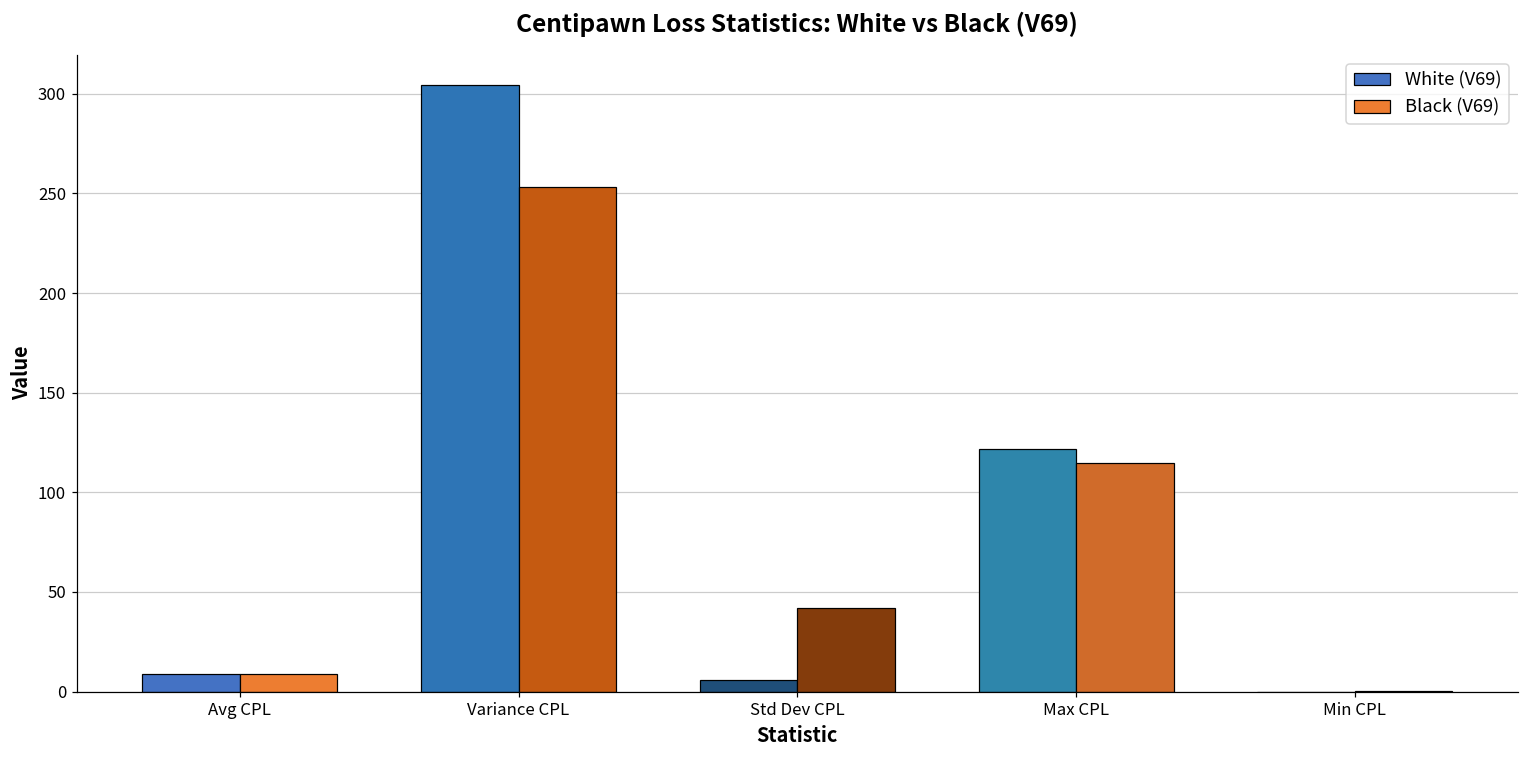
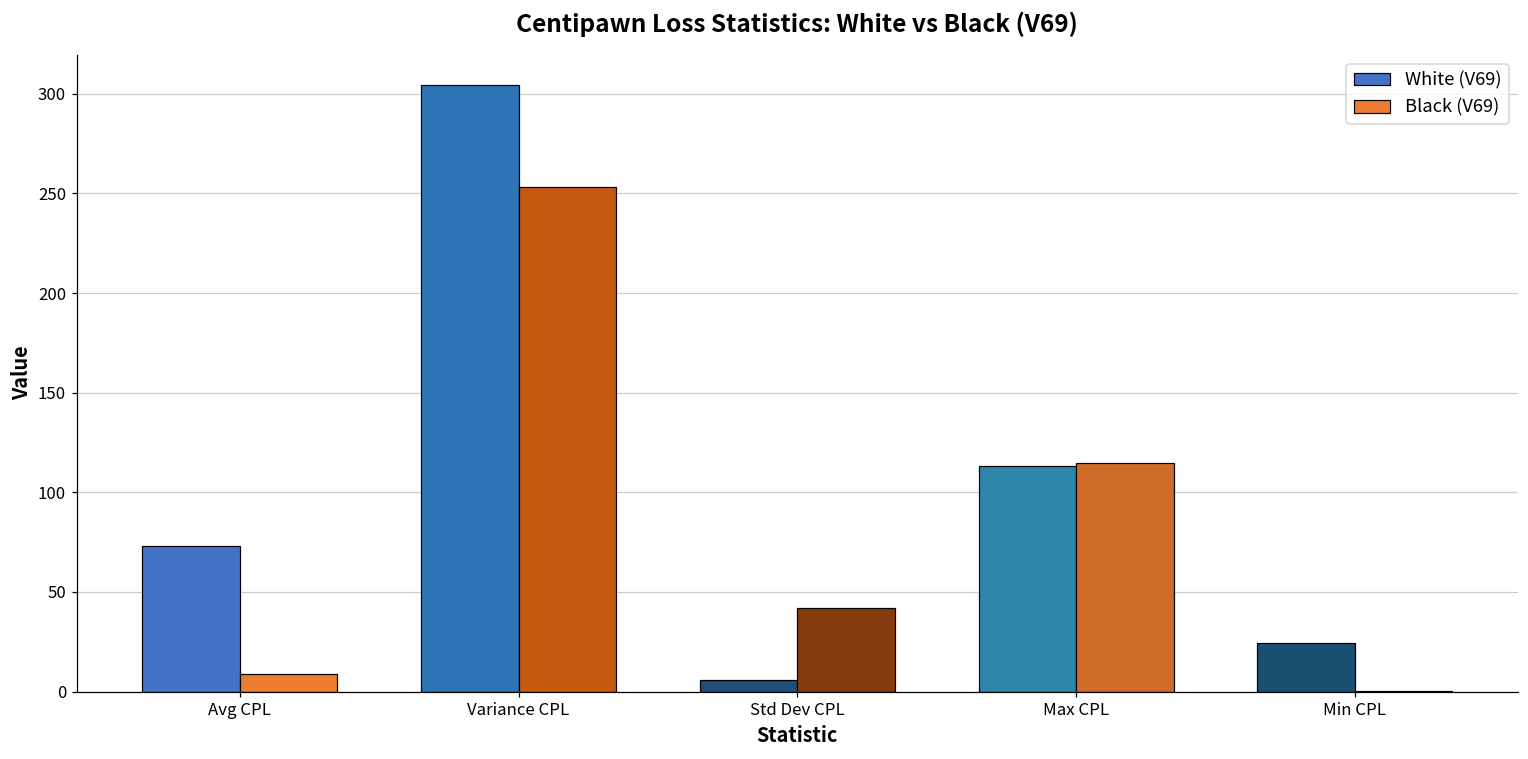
  {
    "White (V69)": {
-     "Avg CPL": 9,
+     "Avg CPL": 73,
      "Variance CPL": 304,
      "Std Dev CPL": 6,
-     "Max CPL": 122,
-     "Min CPL": 0
+     "Max CPL": 113,
+     "Min CPL": 24
    },
    "Black (V69)": {
      "Avg CPL": 9,
      "Variance CPL": 253,
      "Std Dev CPL": 42,
      "Max CPL": 115
    }
  }
